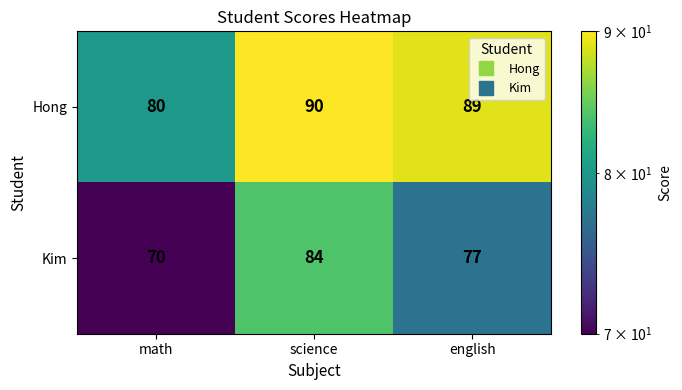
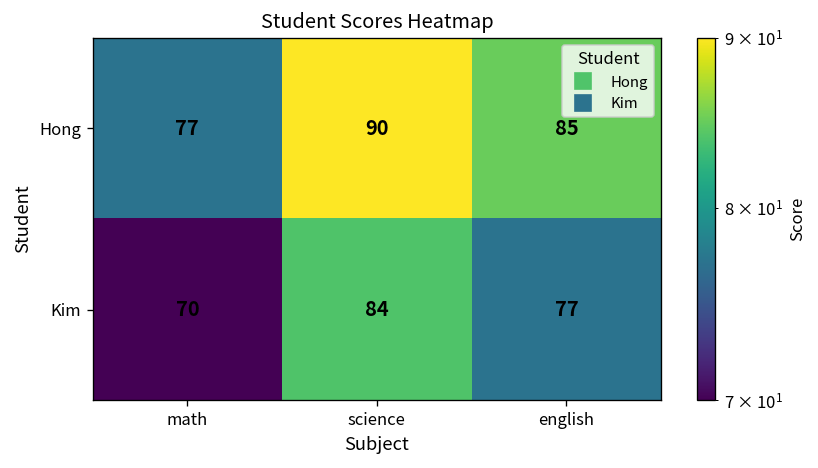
  {
    "Hong": {
-     "math": 80,
+     "math": 77,
      "science": 90,
-     "english": 89
+     "english": 85
    },
    "Kim": {
      "math": 70,
      "science": 84,
      "english": 77
    }
  }
